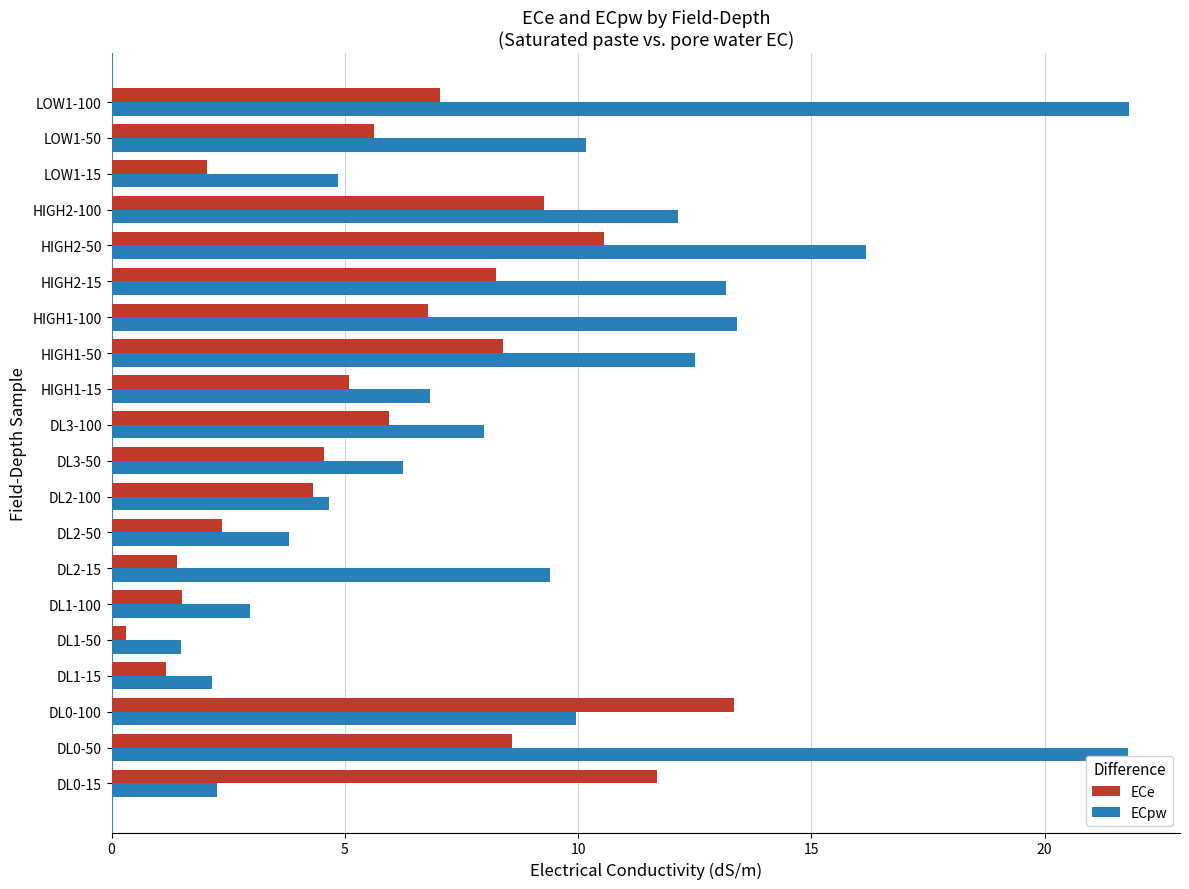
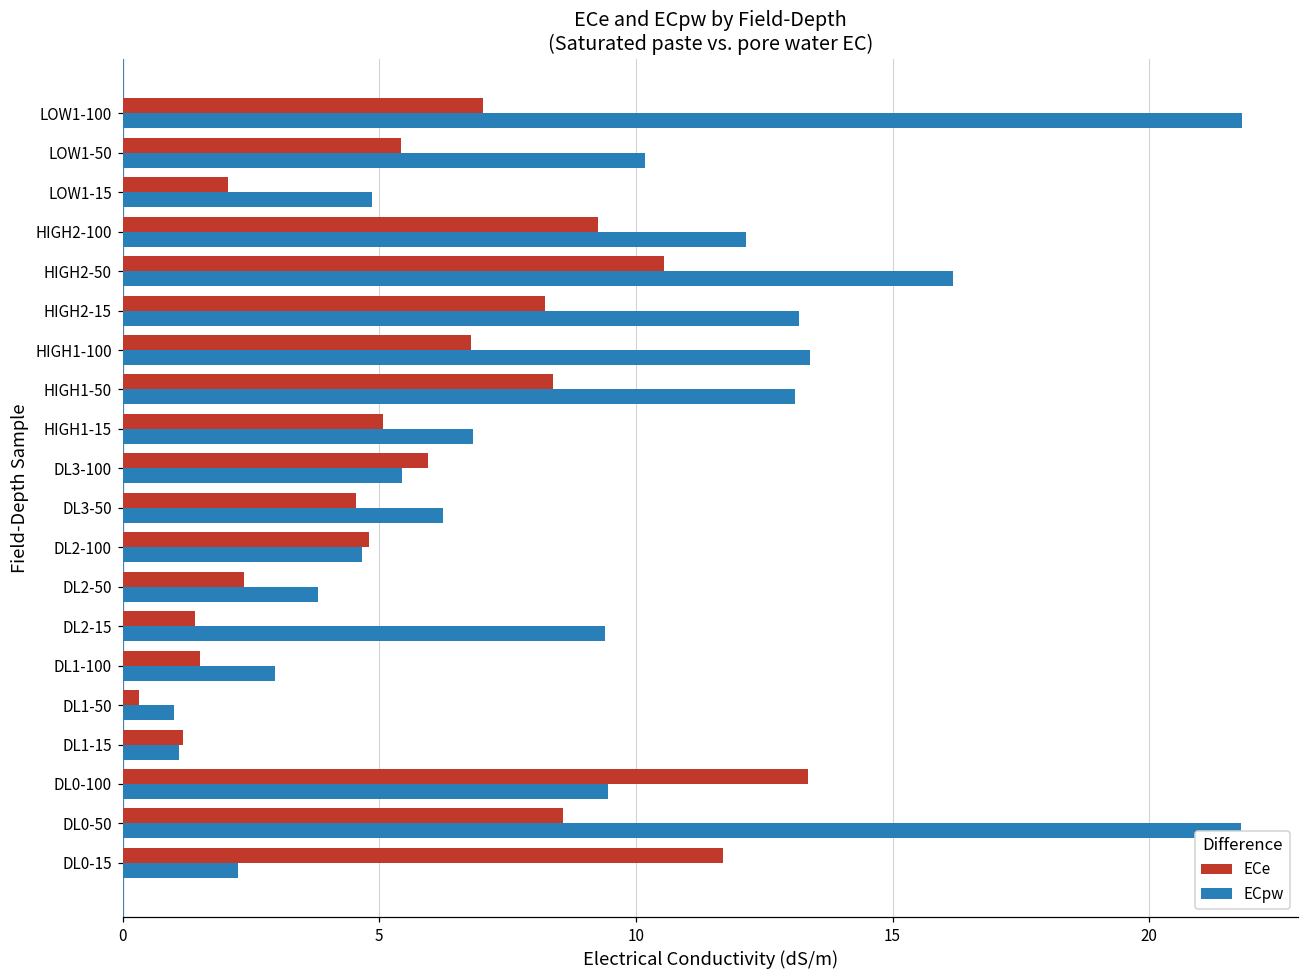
  {
    "ECe": {
      "LOW1-100": 7.0,
-     "LOW1-50": 5.6,
+     "LOW1-50": 5.4,
      "LOW1-15": 2.0,
      "HIGH2-100": 9.3,
      "HIGH2-50": 10.6,
      "HIGH2-15": 8.2,
      "HIGH1-100": 6.8,
      "HIGH1-50": 8.4,
      "HIGH1-15": 5.1,
      "DL3-100": 5.9,
      "DL3-50": 4.6,
-     "DL2-100": 4.3,
+     "DL2-100": 4.8,
      "DL2-50": 2.4,
      "DL2-15": 1.4,
      "DL1-100": 1.5,
      "DL1-50": 0.3,
      "DL1-15": 1.2,
      "DL0-100": 13.4,
      "DL0-50": 8.6,
      "DL0-15": 11.7
    },
    "ECpw": {
      "LOW1-100": 21.8,
      "LOW1-50": 10.2,
      "LOW1-15": 4.9,
      "HIGH2-100": 12.1,
      "HIGH2-50": 16.2,
      "HIGH2-15": 13.2,
      "HIGH1-100": 13.4,
-     "HIGH1-50": 12.5,
+     "HIGH1-50": 13.1,
      "HIGH1-15": 6.8,
-     "DL3-100": 8.0,
+     "DL3-100": 5.5,
      "DL3-50": 6.2,
      "DL2-100": 4.7,
      "DL2-50": 3.8,
      "DL2-15": 9.4,
      "DL1-100": 3.0,
-     "DL1-50": 1.5,
-     "DL1-15": 2.2,
-     "DL0-100": 10.0,
+     "DL1-50": 1.0,
+     "DL1-15": 1.1,
+     "DL0-100": 9.5,
      "DL0-50": 21.8,
      "DL0-15": 2.3
    }
  }
